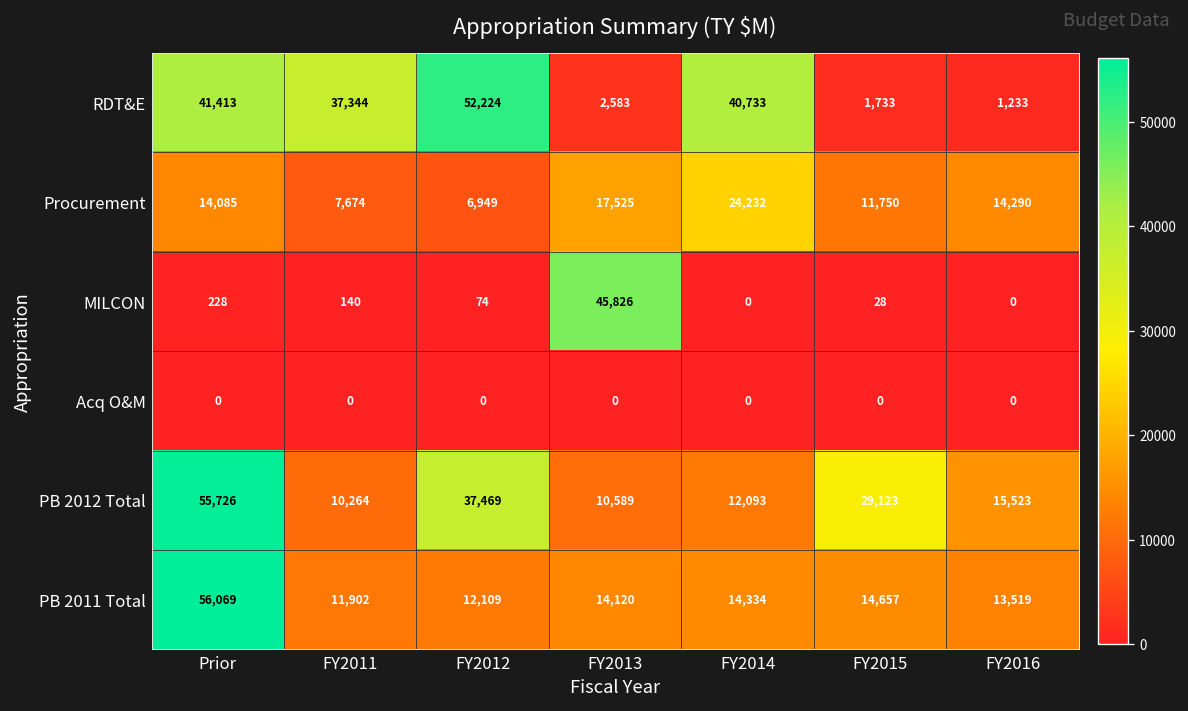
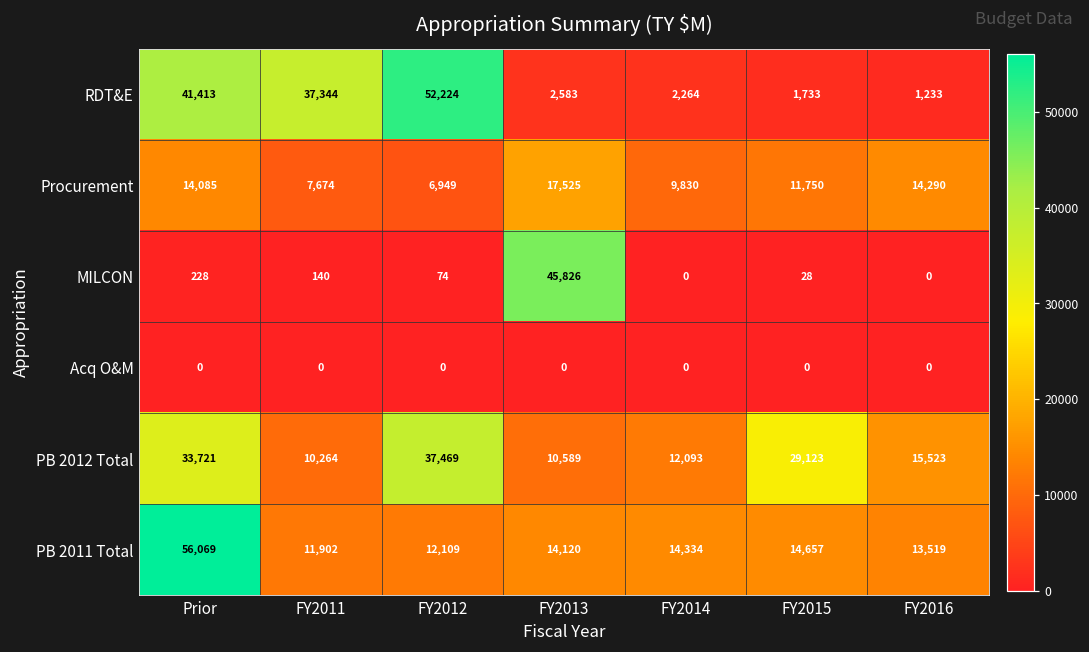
  {
    "RDT&E": {
      "Prior": "41,413",
      "FY2011": "37,344",
      "FY2012": "52,224",
      "FY2013": "2,583",
-     "FY2014": "40,733",
+     "FY2014": "2,264",
      "FY2015": "1,733",
      "FY2016": "1,233"
    },
    "Procurement": {
      "Prior": "14,085",
      "FY2011": "7,674",
      "FY2012": "6,949",
      "FY2013": "17,525",
-     "FY2014": "24,232",
+     "FY2014": "9,830",
      "FY2015": "11,750",
      "FY2016": "14,290"
    },
    "MILCON": {
      "Prior": "228",
      "FY2011": "140",
      "FY2012": "74",
      "FY2013": "45,826",
      "FY2014": "0",
      "FY2015": "28",
      "FY2016": "0"
    },
    "Acq O&M": {
      "Prior": "0",
      "FY2011": "0",
      "FY2012": "0",
      "FY2013": "0",
      "FY2014": "0",
      "FY2015": "0",
      "FY2016": "0"
    },
    "PB 2012 Total": {
-     "Prior": "55,726",
+     "Prior": "33,721",
      "FY2011": "10,264",
      "FY2012": "37,469",
      "FY2013": "10,589",
      "FY2014": "12,093",
      "FY2015": "29,123",
      "FY2016": "15,523"
    },
    "PB 2011 Total": {
      "Prior": "56,069",
      "FY2011": "11,902",
      "FY2012": "12,109",
      "FY2013": "14,120",
      "FY2014": "14,334",
      "FY2015": "14,657",
      "FY2016": "13,519"
    }
  }
